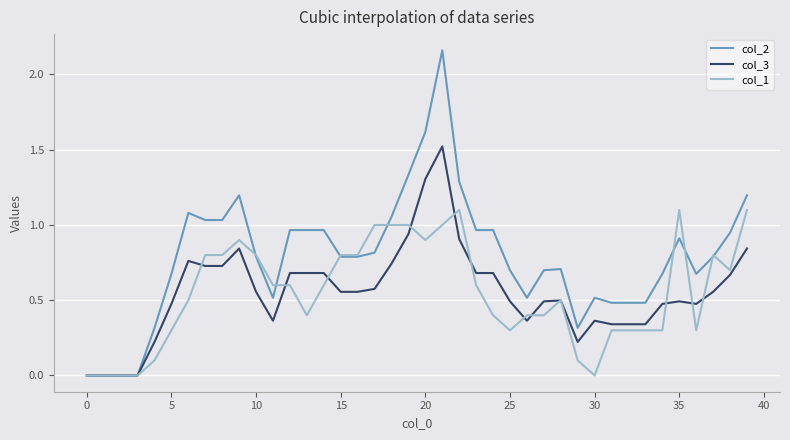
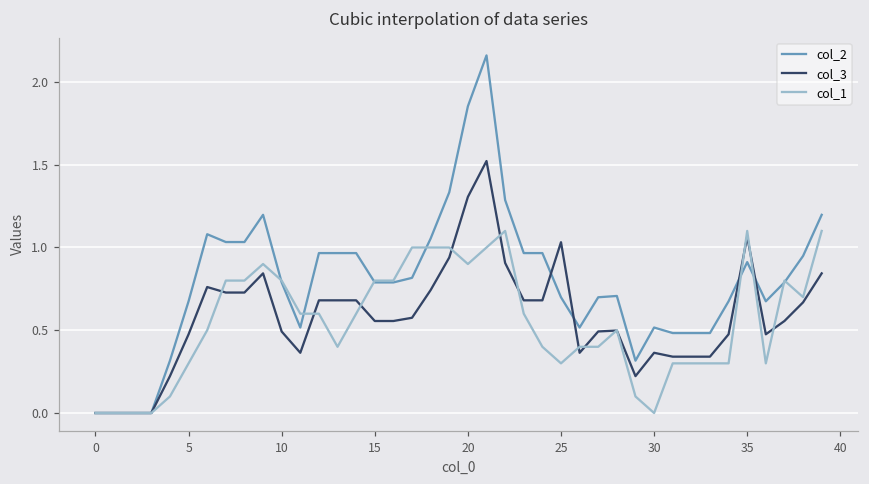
  {
    "col_2": {
      "5": 0.67,
-     "20": 1.62,
+     "20": 1.85,
      "25": 0.70,
      "30": 0.52,
      "35": 0.91
    },
    "col_3": {
      "5": 0.48,
-     "10": 0.56,
+     "10": 0.49,
      "15": 0.56,
      "20": 1.31,
-     "25": 0.49,
+     "25": 1.03,
      "30": 0.36,
-     "35": 0.49
+     "35": 1.06
    },
    "col_1": {
      "5": 0.30,
      "20": 0.90,
      "25": 0.30,
      "30": 0.00,
      "35": 1.10
    }
  }
